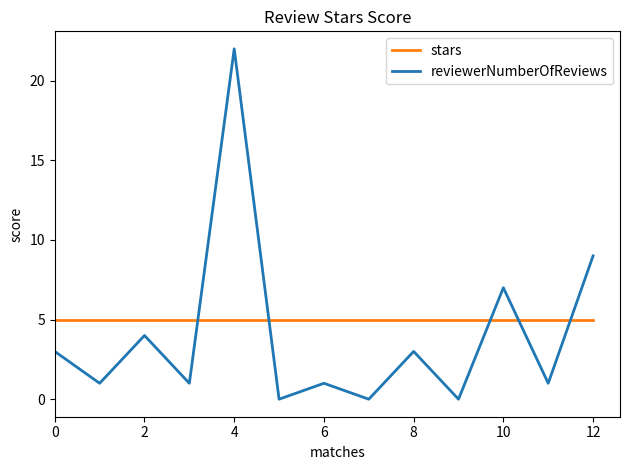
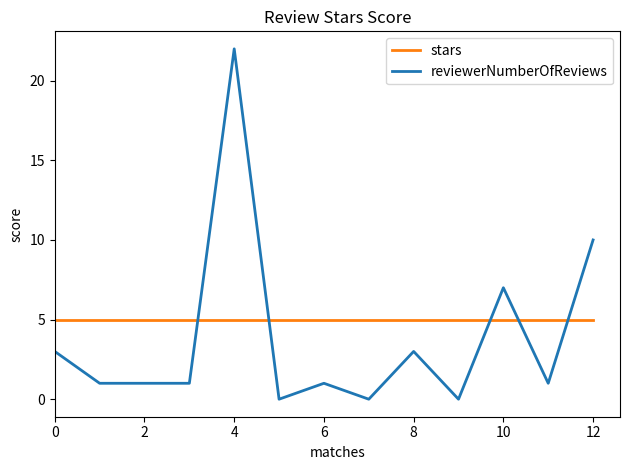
  {
    "stars": {
      "0": 5,
      "2": 5,
      "4": 5,
      "6": 5,
      "8": 5,
      "10": 5,
      "12": 5
    },
    "reviewerNumberOfReviews": {
      "0": 3,
-     "2": 4,
+     "2": 1,
      "4": 22,
      "6": 1,
      "8": 3,
      "10": 7,
-     "12": 9
+     "12": 10
    }
  }
